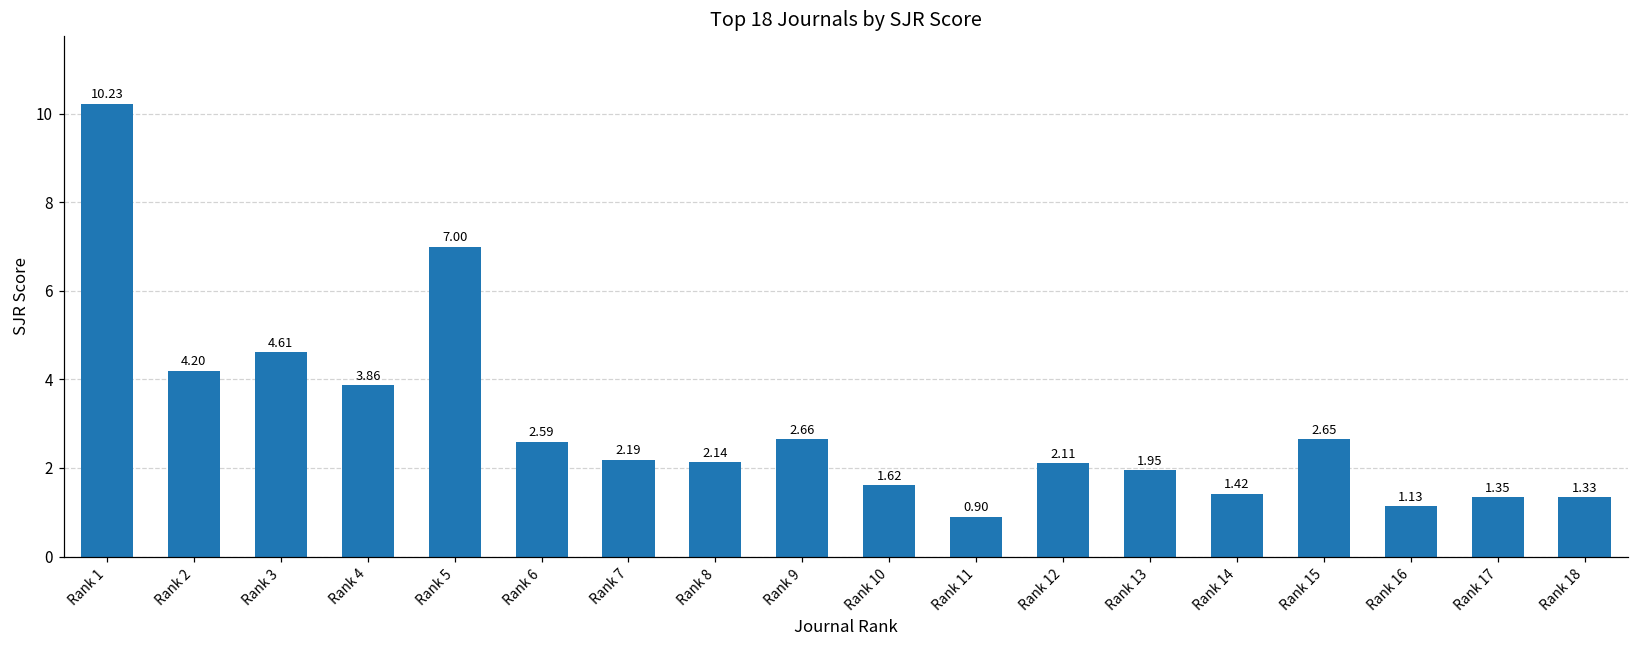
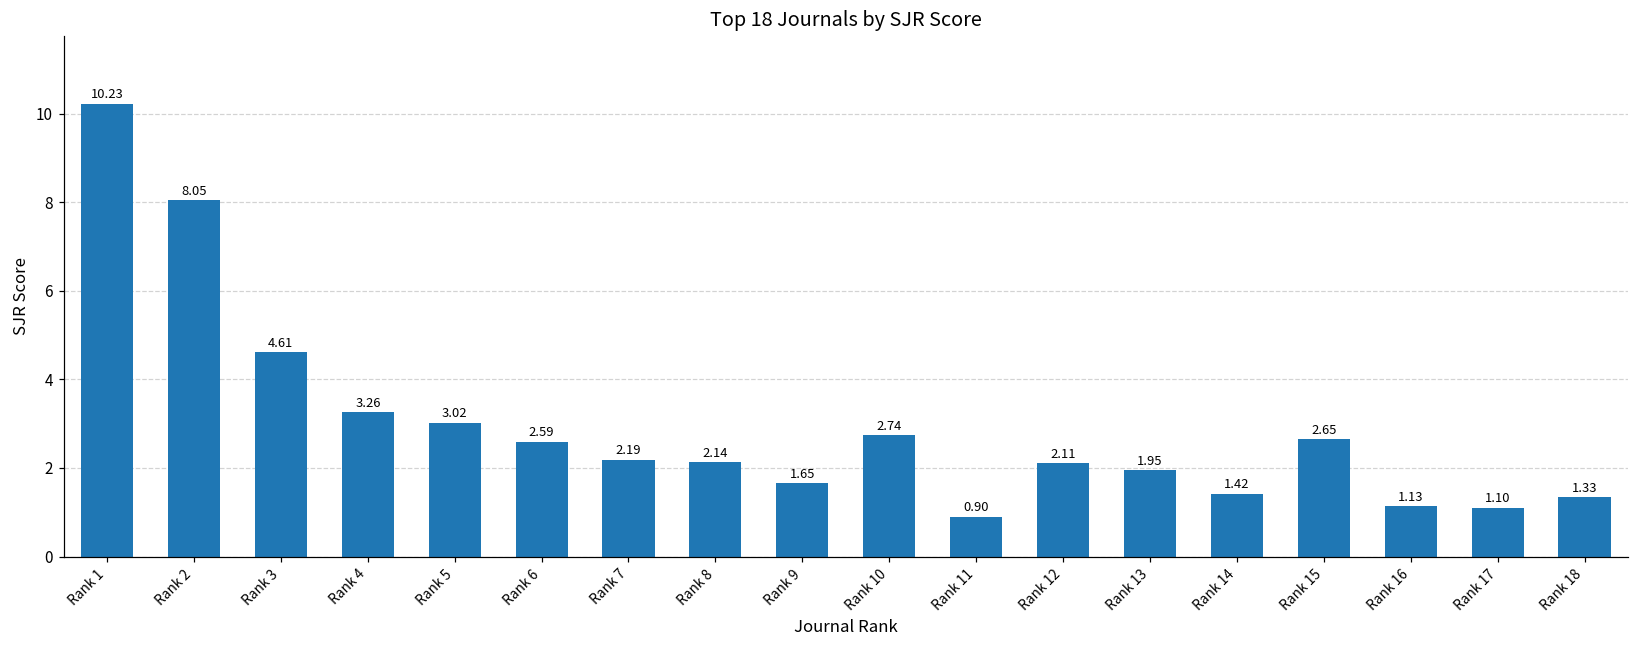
  {
    "Rank 1": 10.23,
-   "Rank 2": 4.20,
+   "Rank 2": 8.05,
    "Rank 3": 4.61,
-   "Rank 4": 3.86,
-   "Rank 5": 7.00,
+   "Rank 4": 3.26,
+   "Rank 5": 3.02,
    "Rank 6": 2.59,
    "Rank 7": 2.19,
    "Rank 8": 2.14,
-   "Rank 9": 2.66,
-   "Rank 10": 1.62,
+   "Rank 9": 1.65,
+   "Rank 10": 2.74,
    "Rank 11": 0.90,
    "Rank 12": 2.11,
    "Rank 13": 1.95,
    "Rank 14": 1.42,
    "Rank 15": 2.65,
    "Rank 16": 1.13,
-   "Rank 17": 1.35,
+   "Rank 17": 1.10,
    "Rank 18": 1.33
  }
